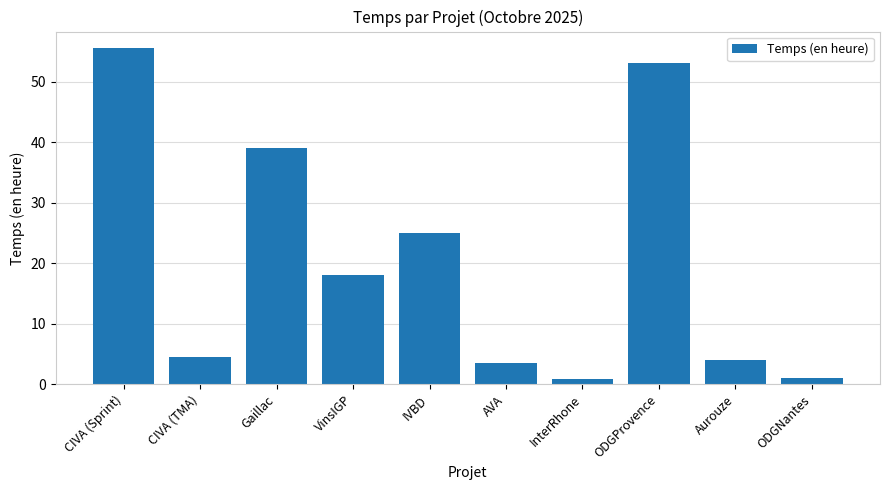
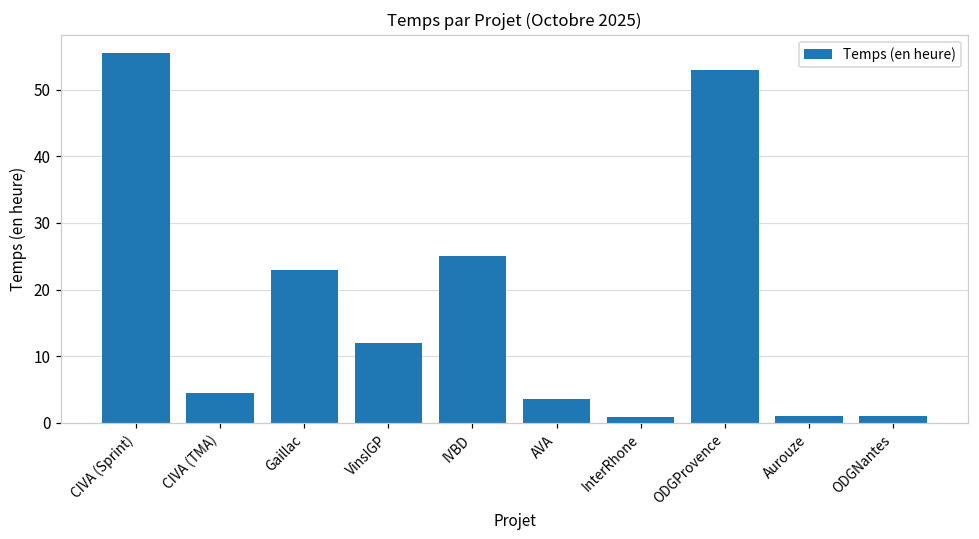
  {
    "CIVA (Sprint)": 56,
    "CIVA (TMA)": 5,
-   "Gaillac": 39,
-   "VinsIGP": 18,
+   "Gaillac": 23,
+   "VinsIGP": 12,
    "IVBD": 25,
    "AVA": 4,
    "InterRhone": 1,
    "ODGProvence": 53,
-   "Aurouze": 4,
+   "Aurouze": 1,
    "ODGNantes": 1
  }
